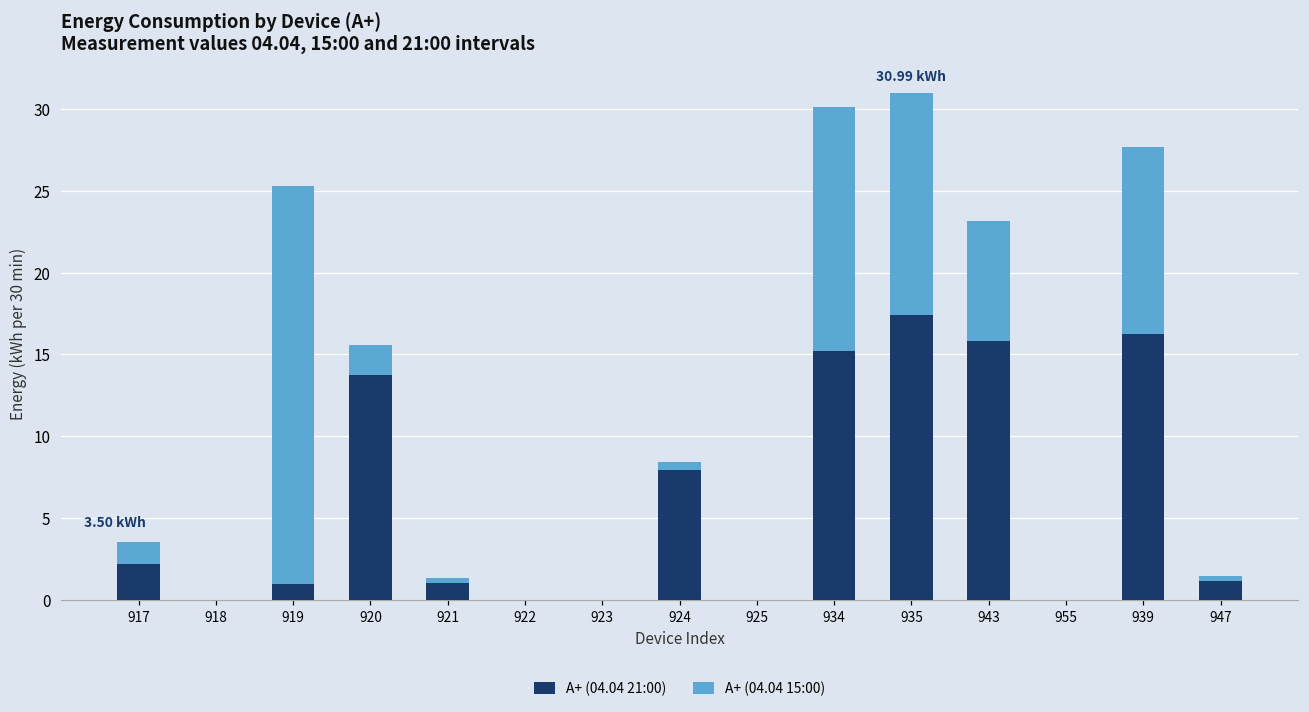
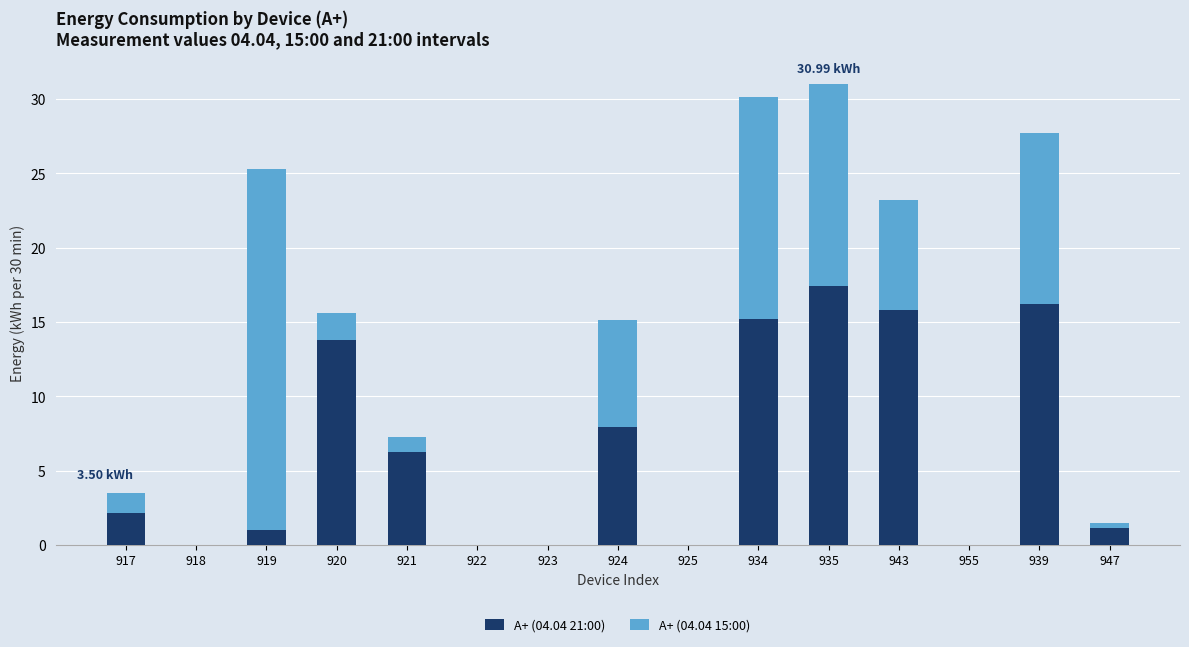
  {
    "А+ (04.04 21:00)": {
      "917": 2.2,
      "918": 0.0,
      "919": 1.0,
      "920": 13.8,
-     "921": 1.0,
+     "921": 6.3,
      "922": 0.0,
      "923": 0.0,
      "924": 7.9,
      "925": 0.0,
      "934": 15.2,
      "935": 17.4,
      "943": 15.8,
      "955": 0.0,
      "939": 16.2,
      "947": 1.2
    },
    "А+ (04.04 15:00)": {
      "918": 0.0,
      "919": 24.3,
      "920": 1.8,
-     "921": 0.3,
+     "921": 1.0,
      "922": 0.0,
      "923": 0.0,
-     "924": 0.5,
+     "924": 7.2,
      "925": 0.0,
      "934": 14.9,
      "943": 7.4,
      "955": 0.0,
      "939": 11.5,
      "947": 0.3
    }
  }
